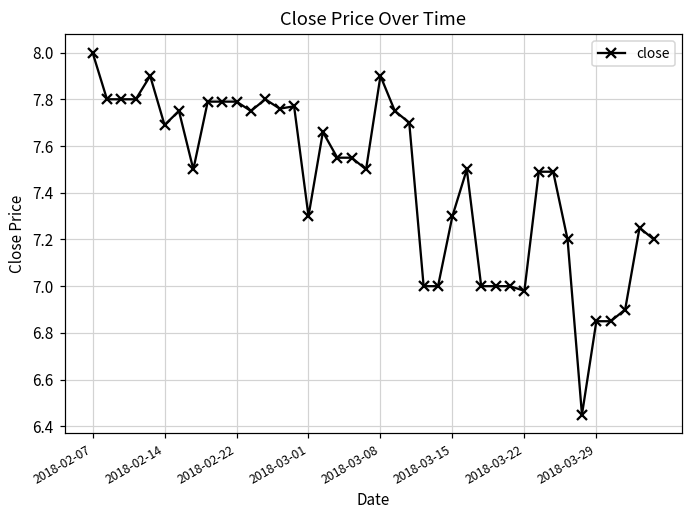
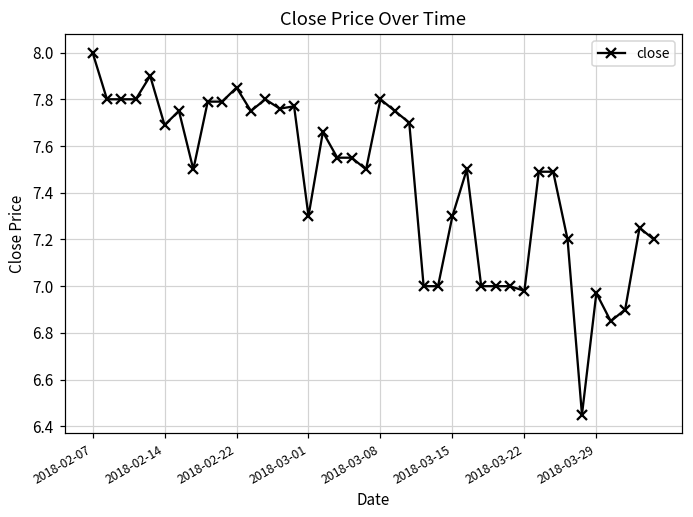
  {
    "2018-02-07": 8.00,
    "2018-02-14": 7.69,
-   "2018-02-22": 7.79,
+   "2018-02-22": 7.85,
    "2018-03-01": 7.30,
-   "2018-03-08": 7.9,
+   "2018-03-08": 7.8,
    "2018-03-15": 7.30,
    "2018-03-22": 6.98,
-   "2018-03-29": 6.85
+   "2018-03-29": 6.97
  }
